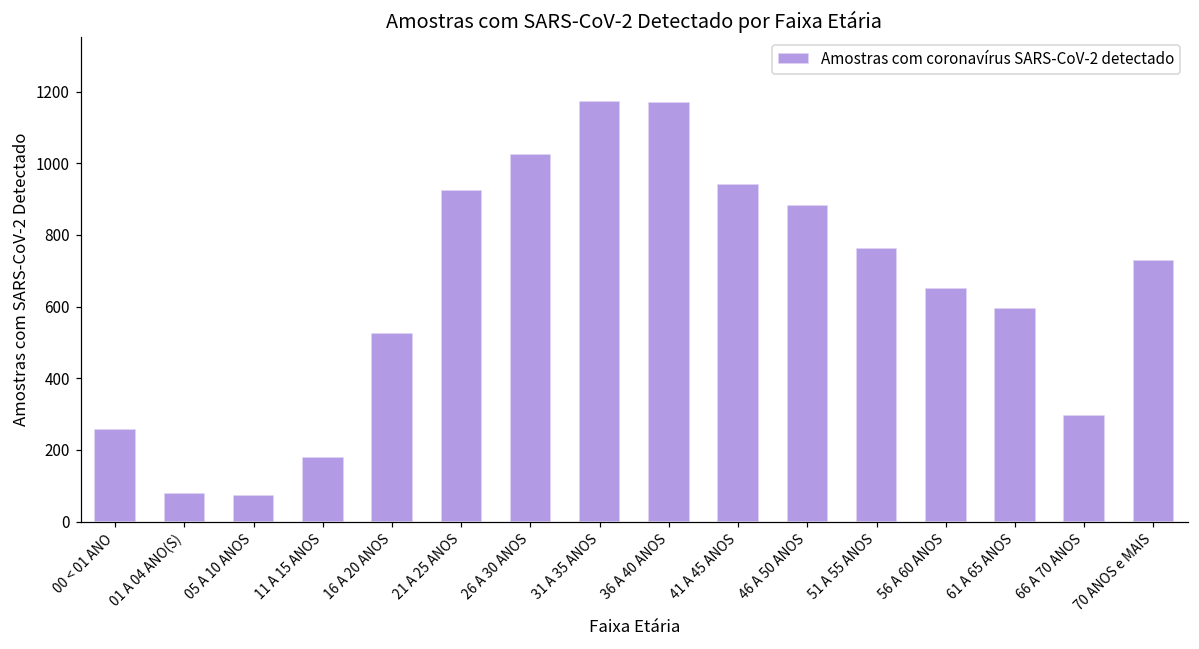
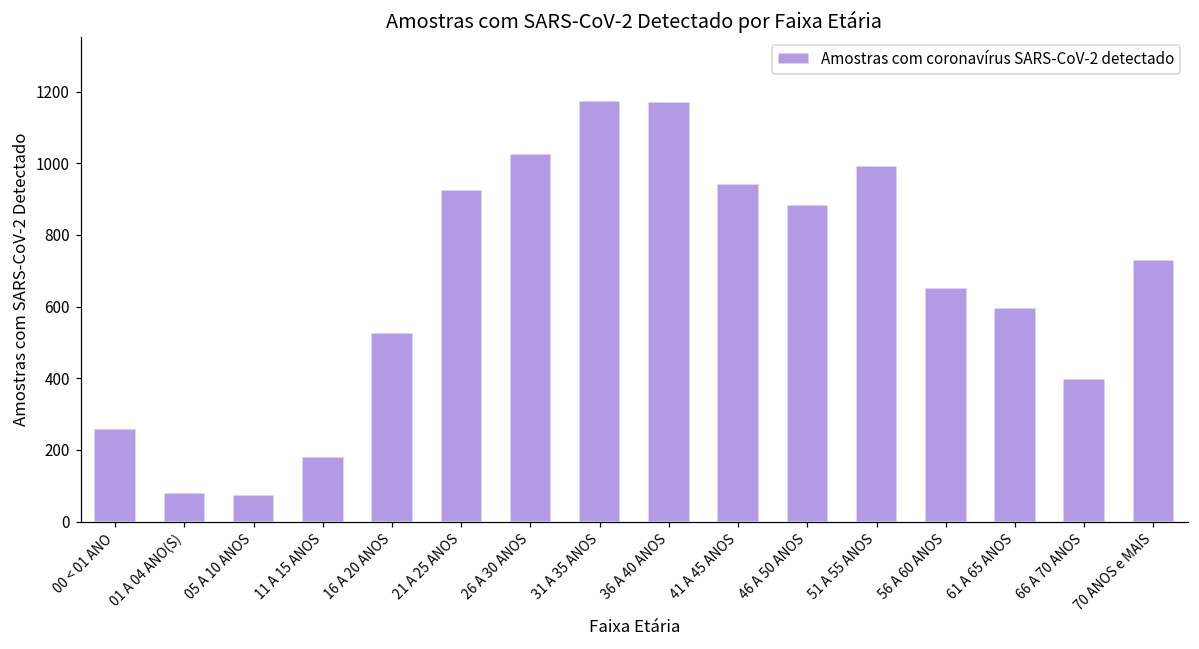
  {
    "00 < 01 ANO": 260,
    "01 A 04 ANO(S)": 80,
    "05 A 10 ANOS": 80,
    "11 A 15 ANOS": 180,
    "16 A 20 ANOS": 530,
    "21 A 25 ANOS": 930,
    "26 A 30 ANOS": 1030,
    "31 A 35 ANOS": 1180,
    "36 A 40 ANOS": 1170,
    "41 A 45 ANOS": 940,
    "46 A 50 ANOS": 880,
-   "51 A 55 ANOS": 760,
+   "51 A 55 ANOS": 990,
    "56 A 60 ANOS": 650,
    "61 A 65 ANOS": 600,
-   "66 A 70 ANOS": 300,
+   "66 A 70 ANOS": 400,
    "70 ANOS e MAIS": 730
  }
